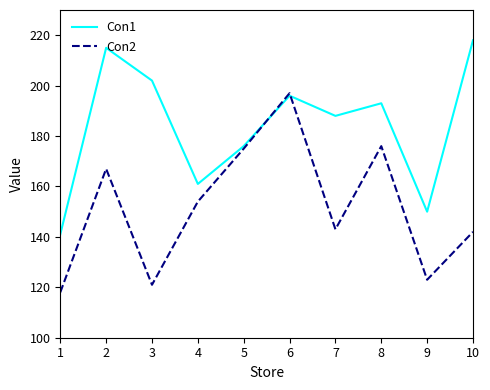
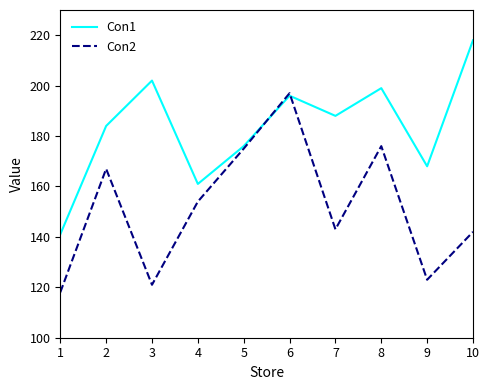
  {
    "Con1": {
      "1": 141,
-     "2": 215,
+     "2": 184,
      "3": 202,
      "4": 161,
      "5": 176,
      "7": 188,
-     "8": 193,
-     "9": 150,
+     "8": 199,
+     "9": 168,
      "10": 218
    },
    "Con2": {
      "1": 118,
      "2": 167,
      "3": 121,
      "4": 154,
      "5": 175,
      "7": 143,
      "8": 176,
      "9": 123,
      "10": 142
    }
  }
